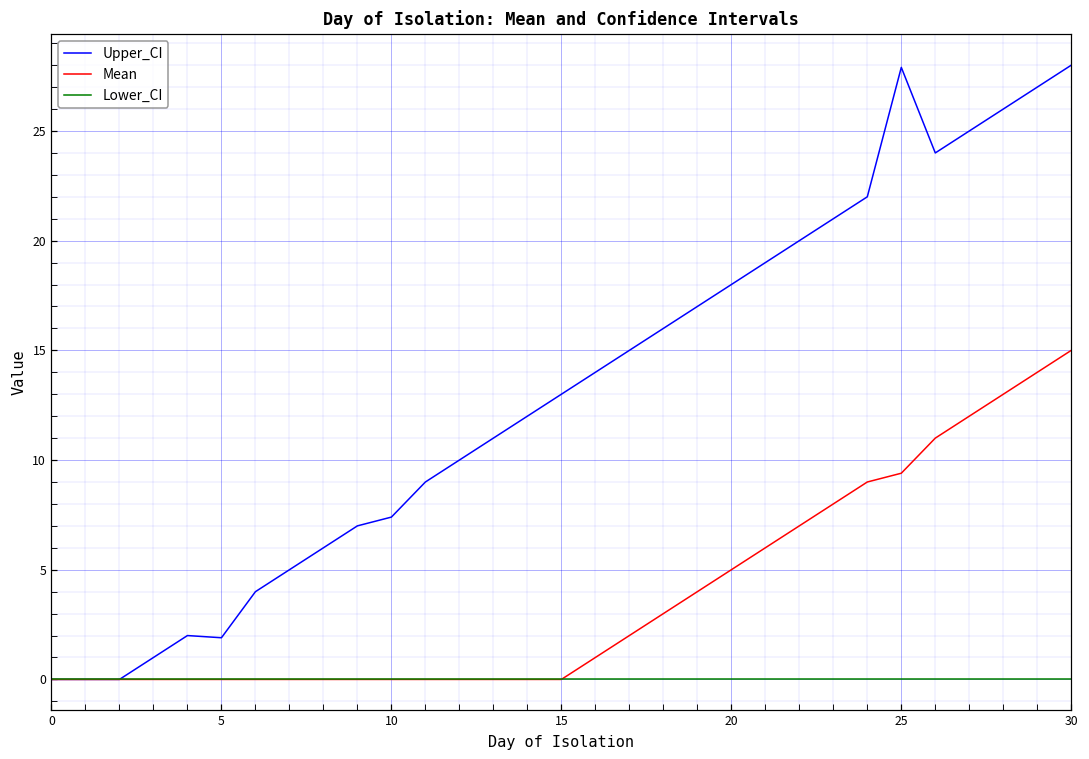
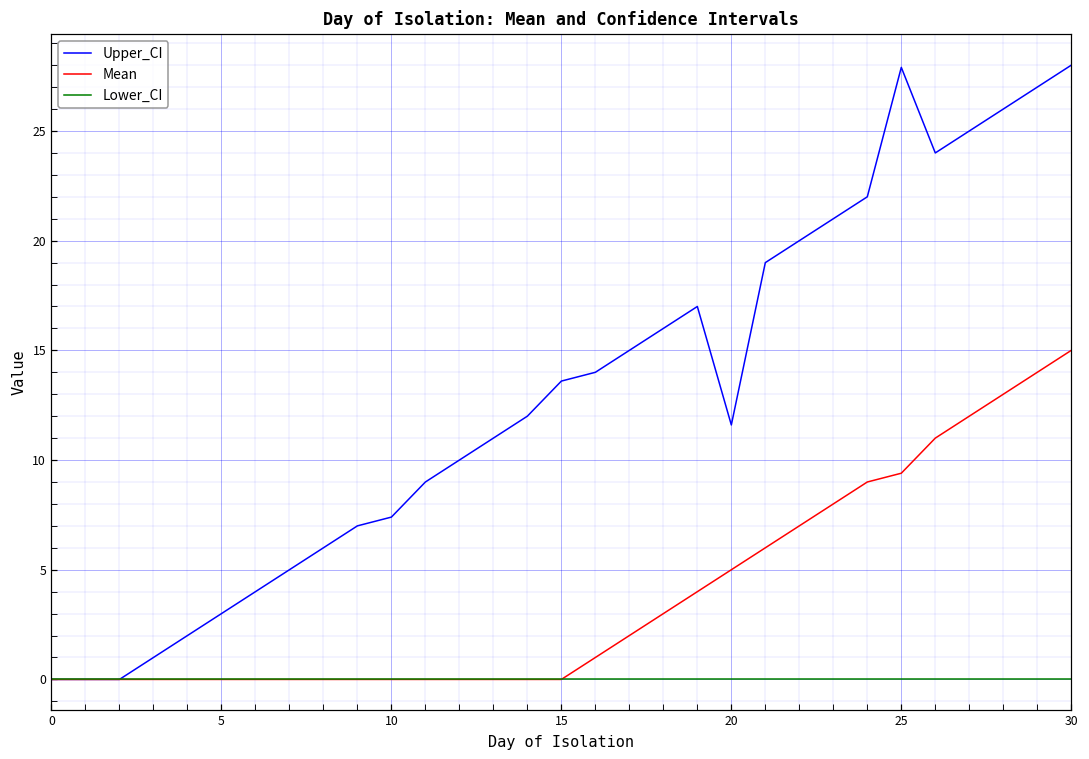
  {
    "Upper_CI": {
-     "5": 1.9,
+     "5": 3.0,
      "10": 7.4,
-     "15": 13.0,
-     "20": 18.0,
+     "15": 13.6,
+     "20": 11.6,
      "25": 27.9,
      "30": 28.0
    },
    "Mean": {
      "20": 5.0,
      "25": 9.4,
      "30": 15.0
    },
    "Lower_CI": {
      "20": 0.0,
      "25": 0.0,
      "30": 0.0
    }
  }
